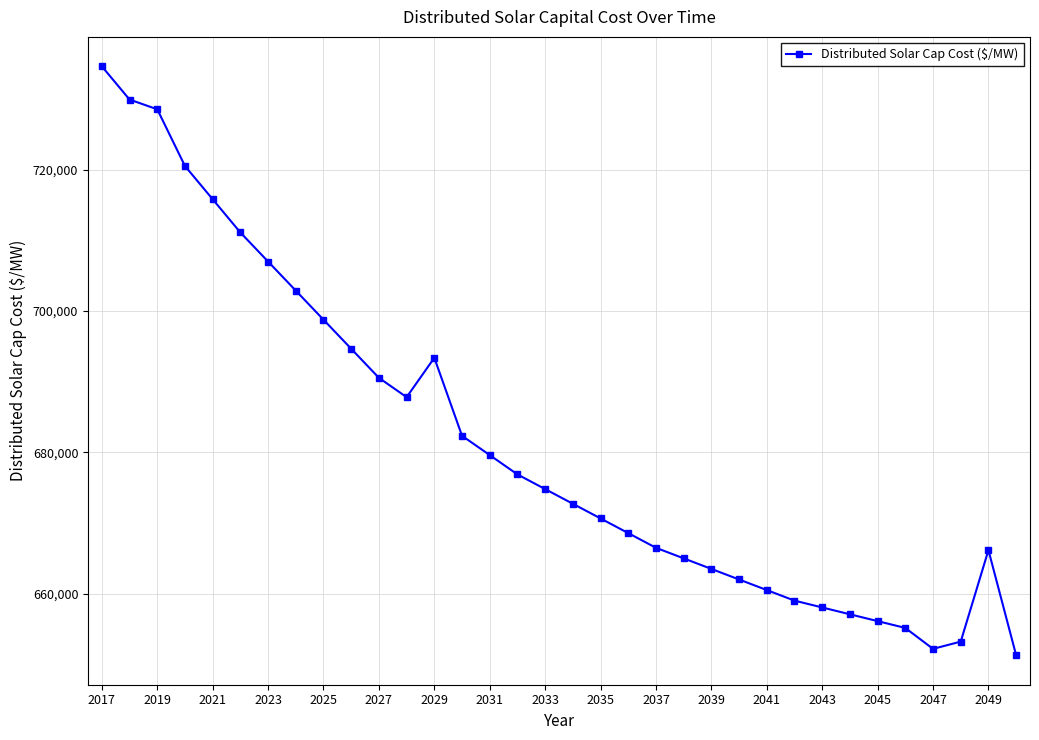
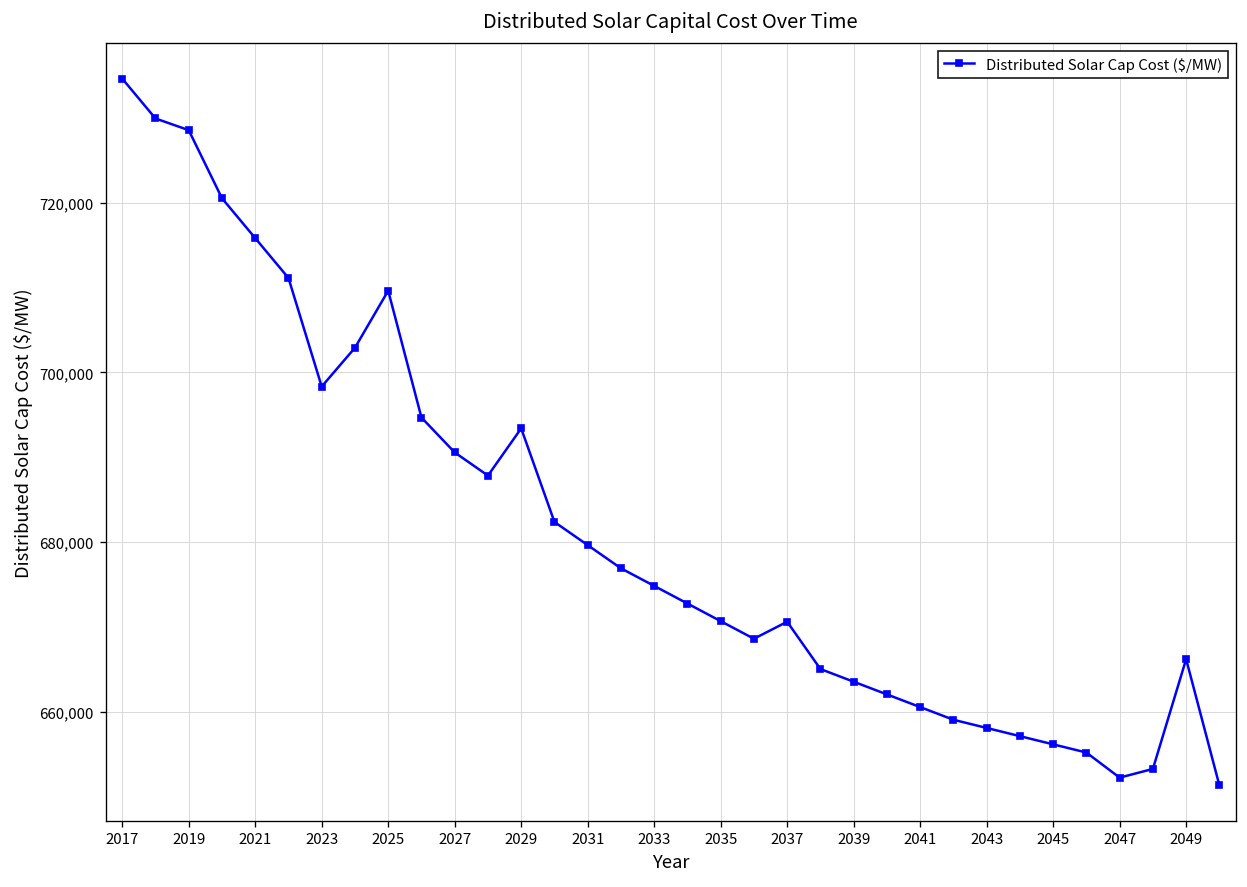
  {
    "2017": "735,000",
    "2019": "729,000",
    "2021": "716,000",
-   "2023": "707,000",
-   "2025": "699,000",
+   "2023": "698,000",
+   "2025": "710,000",
    "2027": "691,000",
    "2029": "693,000",
    "2031": "680,000",
    "2033": "675,000",
    "2035": "671,000",
-   "2037": "667,000",
+   "2037": "671,000",
    "2039": "664,000",
    "2041": "661,000",
    "2043": "658,000",
    "2045": "656,000",
    "2047": "652,000",
    "2049": "666,000"
  }
